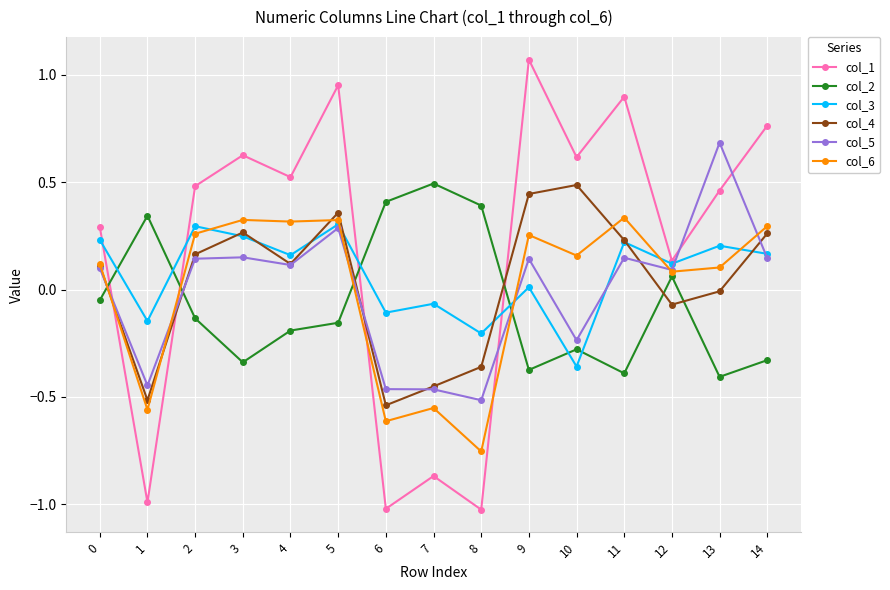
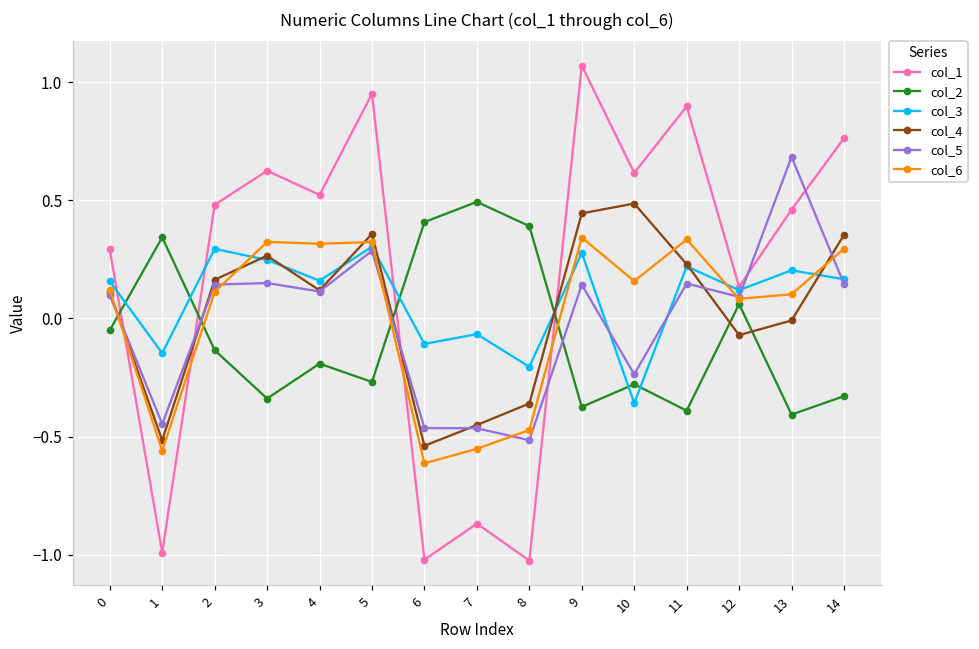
  {
    "col_1": {
      "0": 0.29,
      "1": -0.99,
      "2": 0.48,
      "3": 0.63,
      "4": 0.52,
      "5": 0.95,
      "6": -1.02,
      "7": -0.87,
      "8": -1.03,
      "9": 1.07,
      "10": 0.62,
      "11": 0.90,
      "12": 0.13,
      "13": 0.46,
      "14": 0.76
    },
    "col_2": {
      "0": -0.05,
      "1": 0.34,
      "2": -0.13,
      "3": -0.34,
      "4": -0.19,
-     "5": -0.15,
+     "5": -0.27,
      "6": 0.41,
      "7": 0.49,
      "8": 0.39,
      "9": -0.37,
      "10": -0.28,
      "11": -0.39,
      "12": 0.06,
      "13": -0.41,
      "14": -0.33
    },
    "col_3": {
-     "0": 0.23,
+     "0": 0.16,
      "1": -0.15,
      "2": 0.29,
      "3": 0.25,
      "4": 0.16,
      "5": 0.30,
      "6": -0.11,
      "7": -0.07,
      "8": -0.20,
-     "9": 0.01,
+     "9": 0.28,
      "10": -0.36,
      "12": 0.12,
      "13": 0.20,
      "14": 0.17
    },
    "col_4": {
      "1": -0.52,
      "2": 0.16,
      "3": 0.27,
      "5": 0.36,
      "6": -0.54,
      "7": -0.45,
      "8": -0.36,
      "9": 0.45,
      "10": 0.49,
      "12": -0.07,
      "13": -0.01,
-     "14": 0.26
+     "14": 0.35
    },
    "col_5": {
      "1": -0.45,
      "2": 0.14,
      "3": 0.15,
      "5": 0.29,
      "6": -0.46,
      "7": -0.47,
      "8": -0.52,
      "9": 0.14,
      "10": -0.24,
      "11": 0.15,
      "13": 0.68,
      "14": 0.15
    },
    "col_6": {
      "1": -0.56,
-     "2": 0.26,
+     "2": 0.11,
      "3": 0.32,
      "4": 0.32,
      "5": 0.32,
      "6": -0.61,
      "7": -0.55,
-     "8": -0.75,
-     "9": 0.25,
+     "8": -0.47,
+     "9": 0.34,
      "10": 0.16,
      "11": 0.33,
      "13": 0.10,
      "14": 0.30
    }
  }
